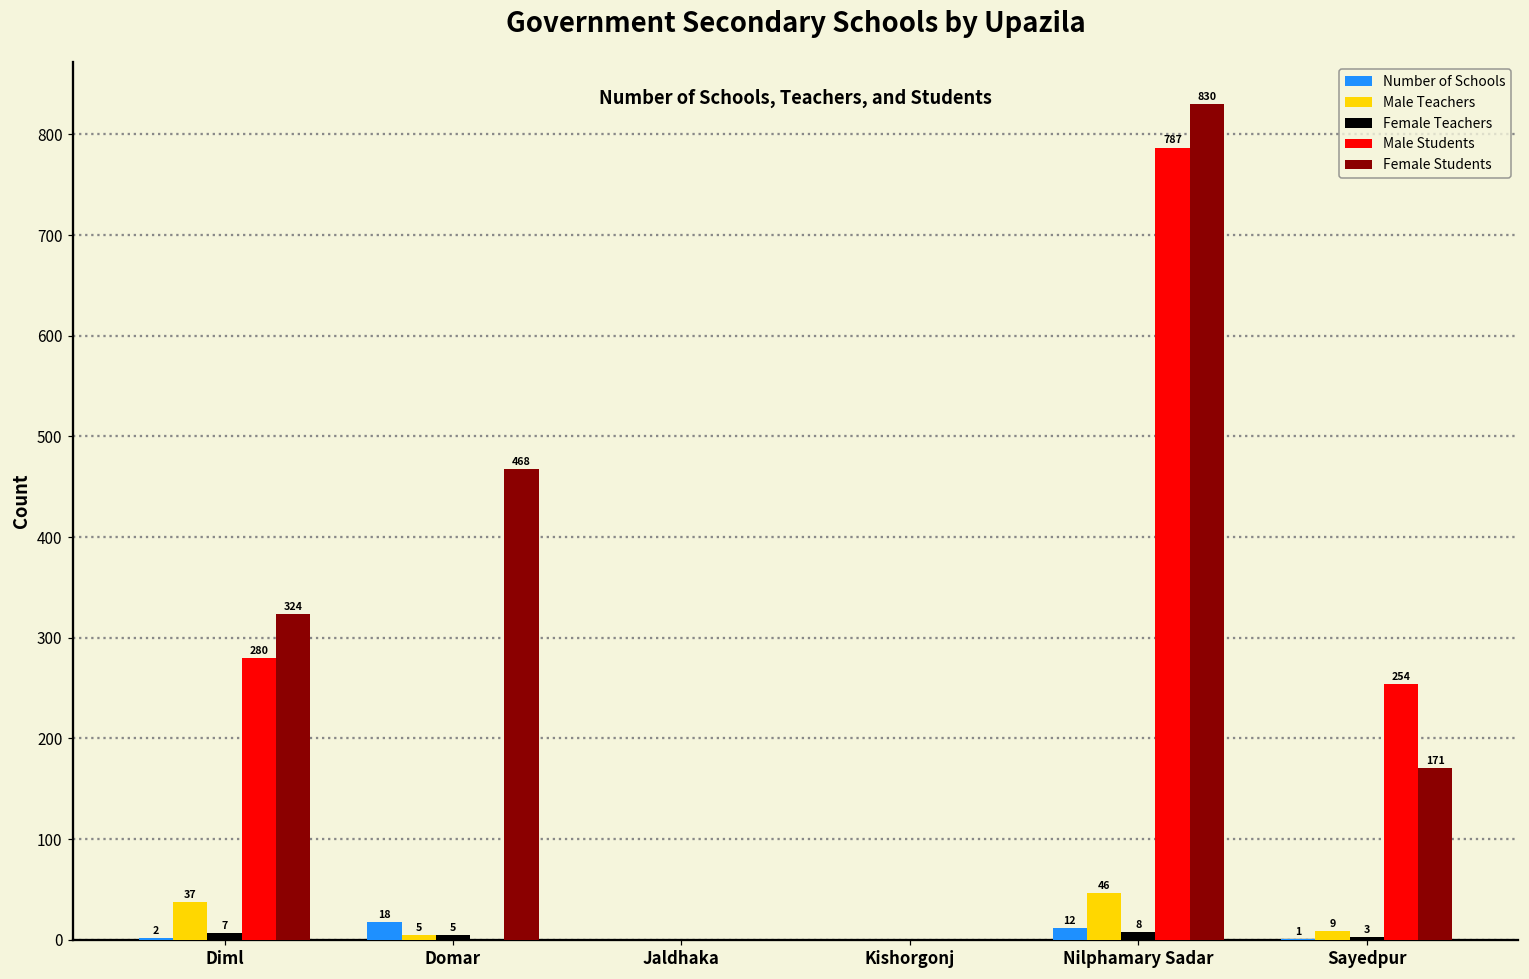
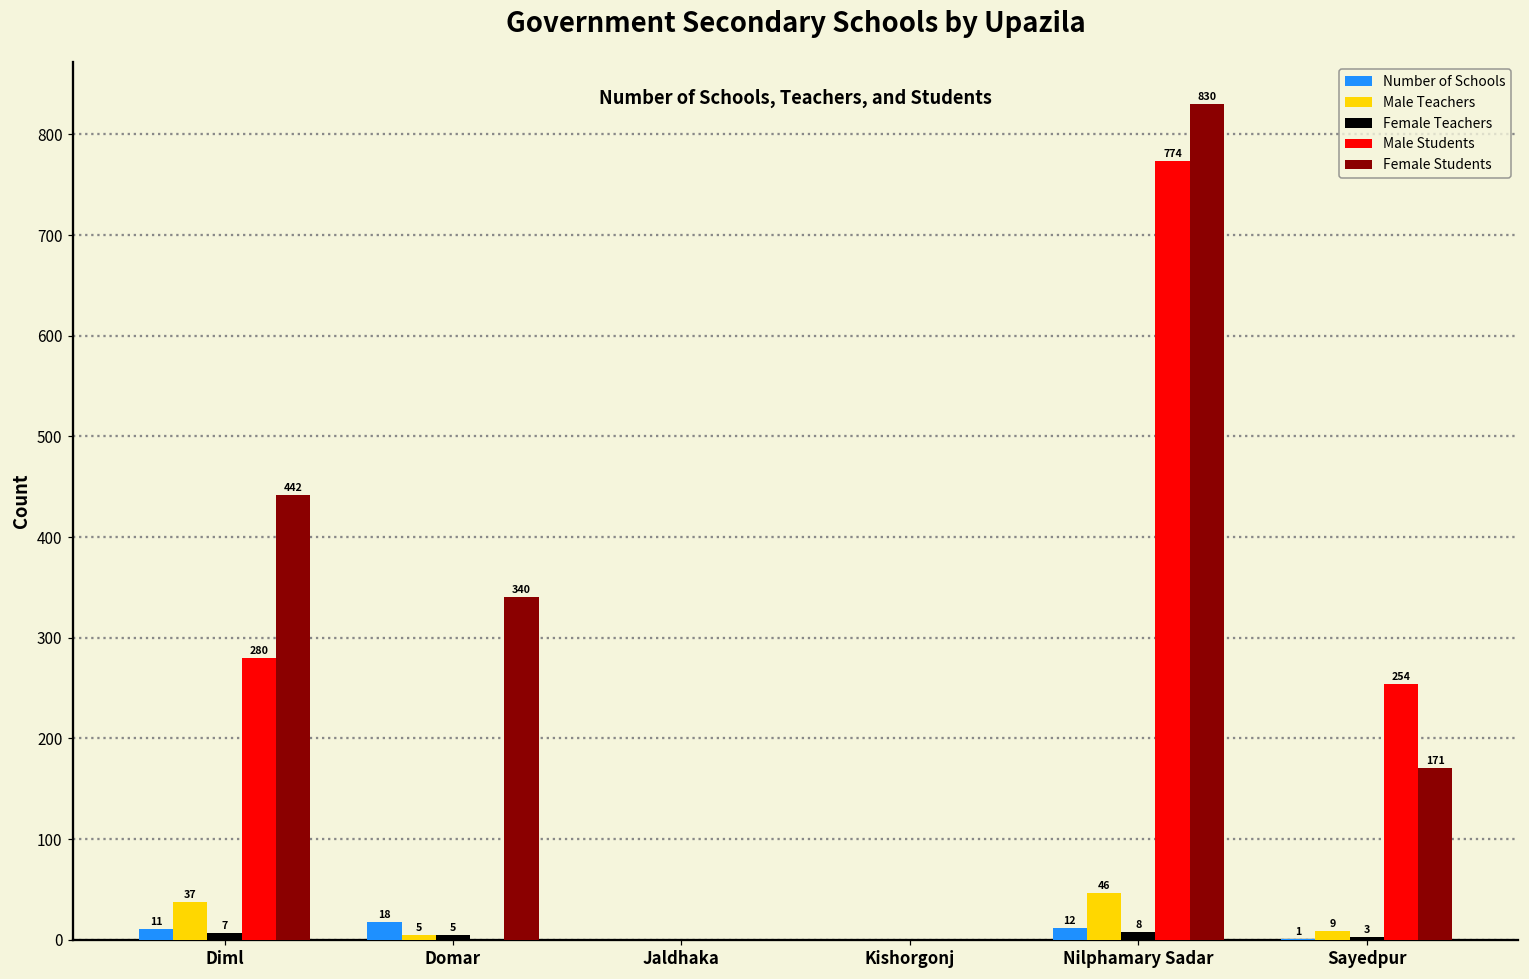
  {
    "Number of Schools": {
-     "Diml": 2,
+     "Diml": 11,
      "Domar": 18,
      "Nilphamary Sadar": 12,
      "Sayedpur": 1
    },
    "Male Teachers": {
      "Diml": 37,
      "Domar": 5,
      "Nilphamary Sadar": 46,
      "Sayedpur": 9
    },
    "Female Teachers": {
      "Diml": 7,
      "Domar": 5,
      "Nilphamary Sadar": 8,
      "Sayedpur": 3
    },
    "Male Students": {
      "Diml": 280,
-     "Nilphamary Sadar": 787,
+     "Nilphamary Sadar": 774,
      "Sayedpur": 254
    },
    "Female Students": {
-     "Diml": 324,
-     "Domar": 468,
+     "Diml": 442,
+     "Domar": 340,
      "Nilphamary Sadar": 830,
      "Sayedpur": 171
    }
  }
